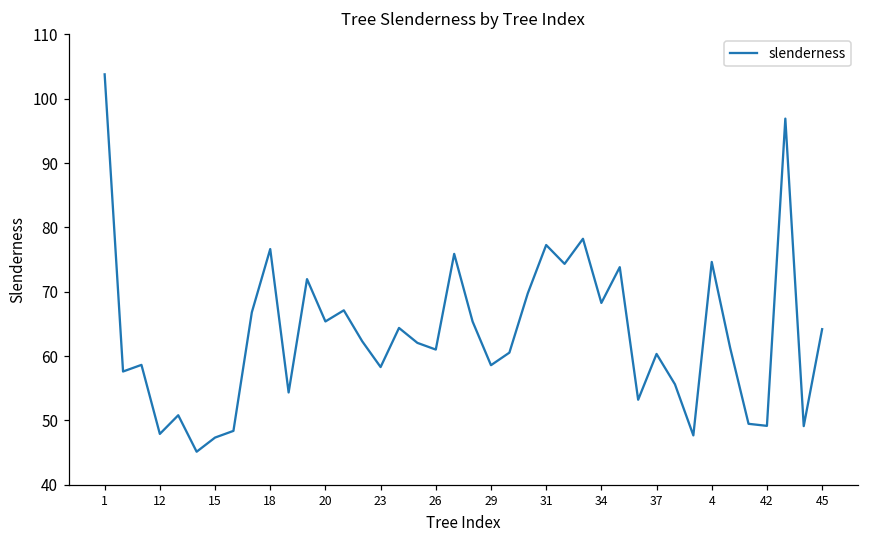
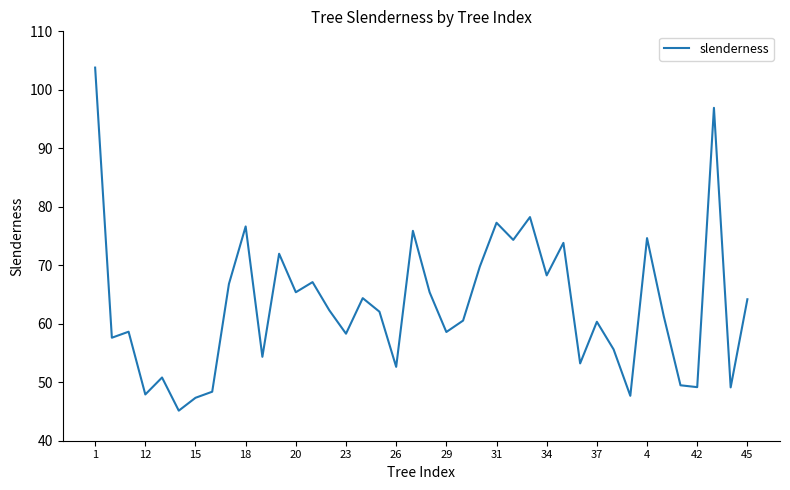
  {
    "1": 104,
    "12": 48,
    "15": 47,
    "18": 77,
    "20": 65,
    "23": 58,
-   "26": 61,
+   "26": 53,
    "29": 59,
    "31": 77,
    "34": 68,
    "37": 60,
    "4": 75,
    "42": 49,
    "45": 64
  }
